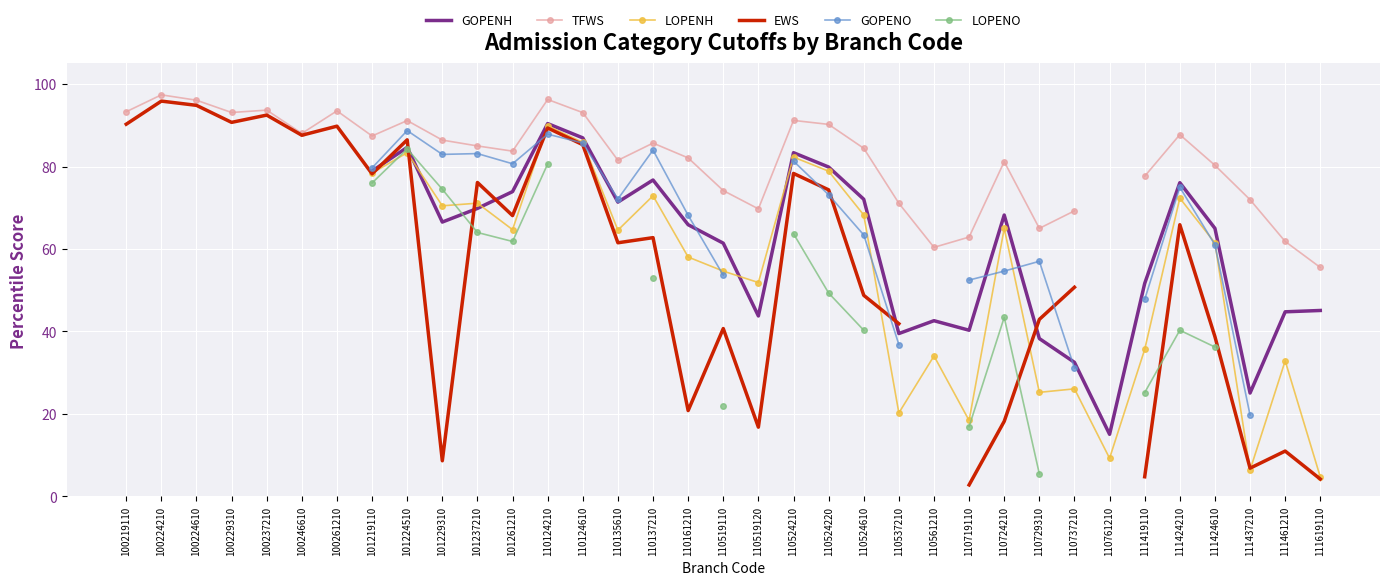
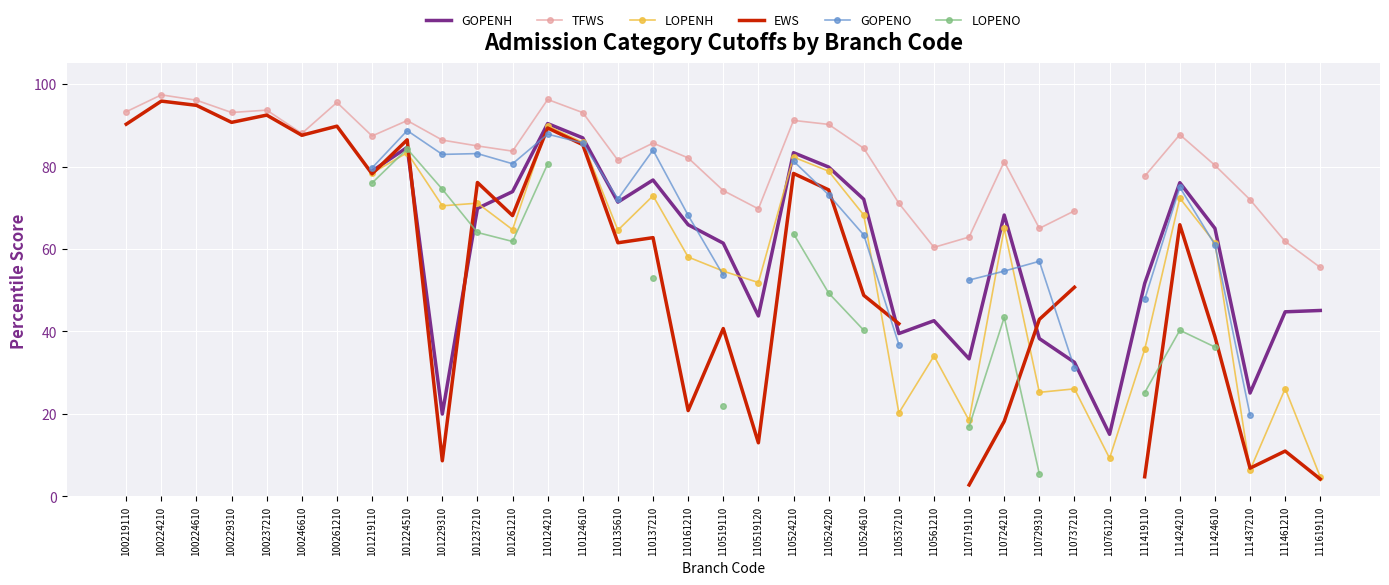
  {
    "GOPENH": {
-     "101229310": 67,
+     "101229310": 20,
      "101237210": 70,
      "101261210": 74,
      "110124610": 87,
      "110135610": 71,
      "110137210": 77,
      "110161210": 66,
      "110519110": 61,
      "110519120": 44,
      "110524210": 83,
      "110524220": 80,
      "110524610": 72,
      "110537210": 39,
      "110561210": 43,
-     "110719110": 40,
+     "110719110": 33,
      "110724210": 68,
      "110729310": 38,
      "110737210": 33,
      "110761210": 15,
      "111419110": 52,
      "111424210": 76,
      "111424610": 65,
      "111437210": 25,
      "111461210": 45,
      "111619110": 45
    },
    "TFWS": {
      "100219110": 93,
      "100224210": 97,
      "100224610": 96,
      "100229310": 93,
      "100237210": 94,
-     "100261210": 93,
+     "100261210": 96,
      "101219110": 87,
      "101224510": 91,
      "101229310": 86,
      "101237210": 85,
      "101261210": 84,
      "110124210": 96,
      "110124610": 93,
      "110135610": 82,
      "110137210": 86,
      "110161210": 82,
      "110519110": 74,
      "110519120": 70,
      "110524210": 91,
      "110524220": 90,
      "110524610": 84,
      "110537210": 71,
      "110561210": 60,
      "110719110": 63,
      "110724210": 81,
      "110729310": 65,
      "110737210": 69,
      "111419110": 78,
      "111424210": 88,
      "111424610": 80,
      "111437210": 72,
      "111461210": 62,
      "111619110": 56
    },
    "LOPENH": {
      "101224510": 83,
      "101229310": 70,
      "101237210": 71,
      "101261210": 65,
      "110135610": 65,
      "110137210": 73,
      "110161210": 58,
      "110519110": 55,
      "110519120": 52,
      "110524210": 82,
      "110524220": 79,
      "110524610": 68,
      "110537210": 20,
      "110561210": 34,
      "110719110": 18,
      "110724210": 65,
      "110729310": 25,
      "110737210": 26,
      "110761210": 9,
      "111419110": 36,
      "111424210": 72,
-     "111461210": 33
+     "111461210": 26
    },
    "EWS": {
      "100219110": 90,
      "100224210": 96,
      "100224610": 95,
      "100229310": 91,
      "100237210": 92,
      "100261210": 90,
      "101224510": 86,
      "101229310": 9,
      "101237210": 76,
      "101261210": 68,
      "110135610": 62,
      "110137210": 63,
      "110161210": 21,
      "110519110": 41,
-     "110519120": 17,
+     "110519120": 13,
      "110524210": 78,
      "110524220": 74,
      "110524610": 49,
      "110537210": 42,
      "110719110": 3,
      "110724210": 18,
      "110729310": 43,
      "110737210": 51,
      "111419110": 5,
      "111424210": 66,
      "111424610": 39,
      "111461210": 11
    },
    "GOPENO": {
      "101219110": 80,
      "101224510": 89,
      "101229310": 83,
      "101237210": 83,
      "101261210": 81,
      "110124210": 88,
      "110135610": 72,
      "110137210": 84,
      "110161210": 68,
      "110519110": 54,
      "110524210": 81,
      "110524220": 73,
      "110524610": 63,
      "110537210": 37,
      "110719110": 52,
      "110724210": 55,
      "110729310": 57,
      "110737210": 31,
      "111419110": 48,
      "111424210": 75,
      "111437210": 20
    },
    "LOPENO": {
      "101219110": 76,
      "101229310": 74,
      "101237210": 64,
      "101261210": 62,
      "110124210": 81,
      "110137210": 53,
      "110519110": 22,
      "110524210": 64,
      "110524220": 49,
      "110524610": 40,
      "110719110": 17,
      "110724210": 43,
      "110729310": 5,
      "111419110": 25,
      "111424210": 40,
      "111424610": 36
    }
  }
